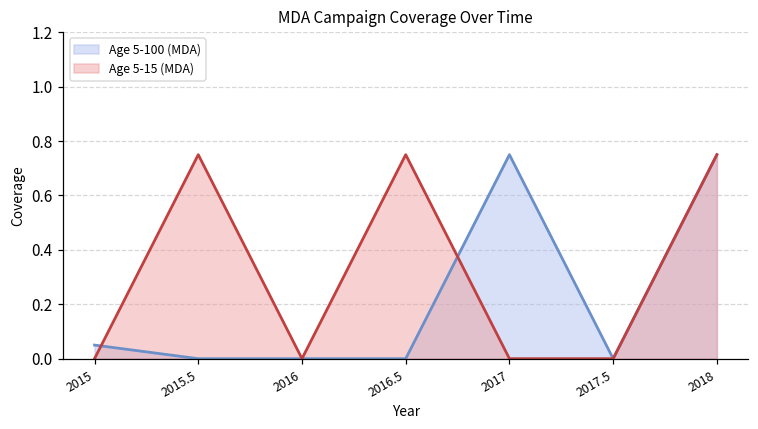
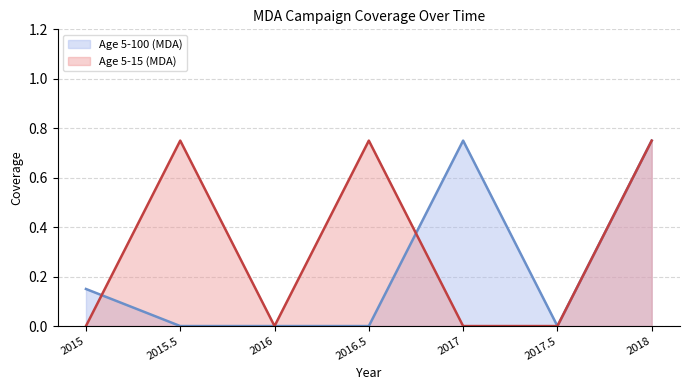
  {
    "Age 5-100 (MDA)": {
-     "2015": 0.05,
+     "2015": 0.15,
      "2015.5": 0.00,
      "2016.5": 0.00,
      "2017": 0.75
    },
    "Age 5-15 (MDA)": {
      "2015": 0.00,
      "2015.5": 0.75,
      "2016.5": 0.75,
      "2017": 0.00
    }
  }
